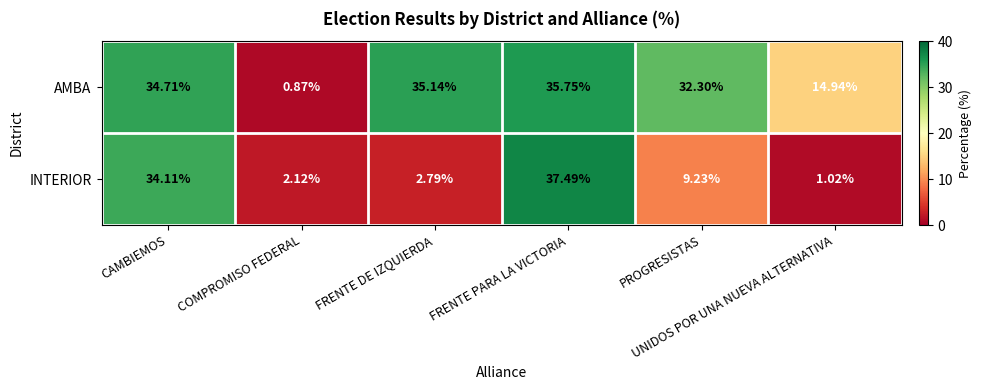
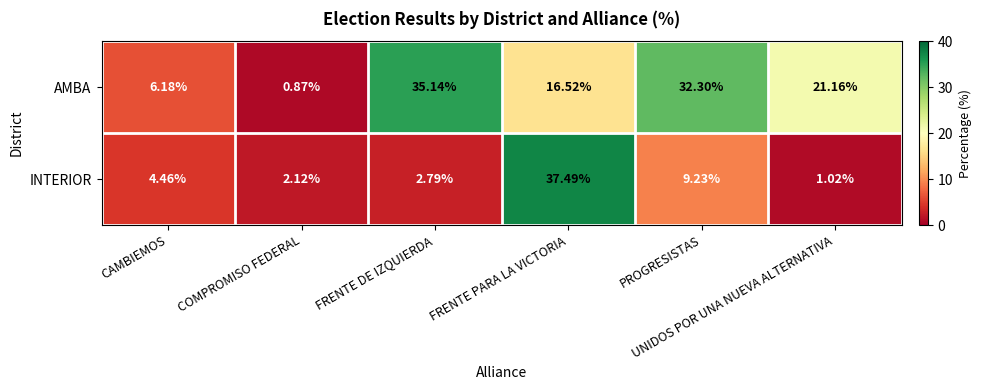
  {
    "AMBA": {
-     "CAMBIEMOS": "34.71%",
+     "CAMBIEMOS": "6.18%",
      "COMPROMISO FEDERAL": "0.87%",
      "FRENTE DE IZQUIERDA": "35.14%",
-     "FRENTE PARA LA VICTORIA": "35.75%",
+     "FRENTE PARA LA VICTORIA": "16.52%",
      "PROGRESISTAS": "32.30%",
-     "UNIDOS POR UNA NUEVA ALTERNATIVA": "14.94%"
+     "UNIDOS POR UNA NUEVA ALTERNATIVA": "21.16%"
    },
    "INTERIOR": {
-     "CAMBIEMOS": "34.11%",
+     "CAMBIEMOS": "4.46%",
      "COMPROMISO FEDERAL": "2.12%",
      "FRENTE DE IZQUIERDA": "2.79%",
      "FRENTE PARA LA VICTORIA": "37.49%",
      "PROGRESISTAS": "9.23%",
      "UNIDOS POR UNA NUEVA ALTERNATIVA": "1.02%"
    }
  }
